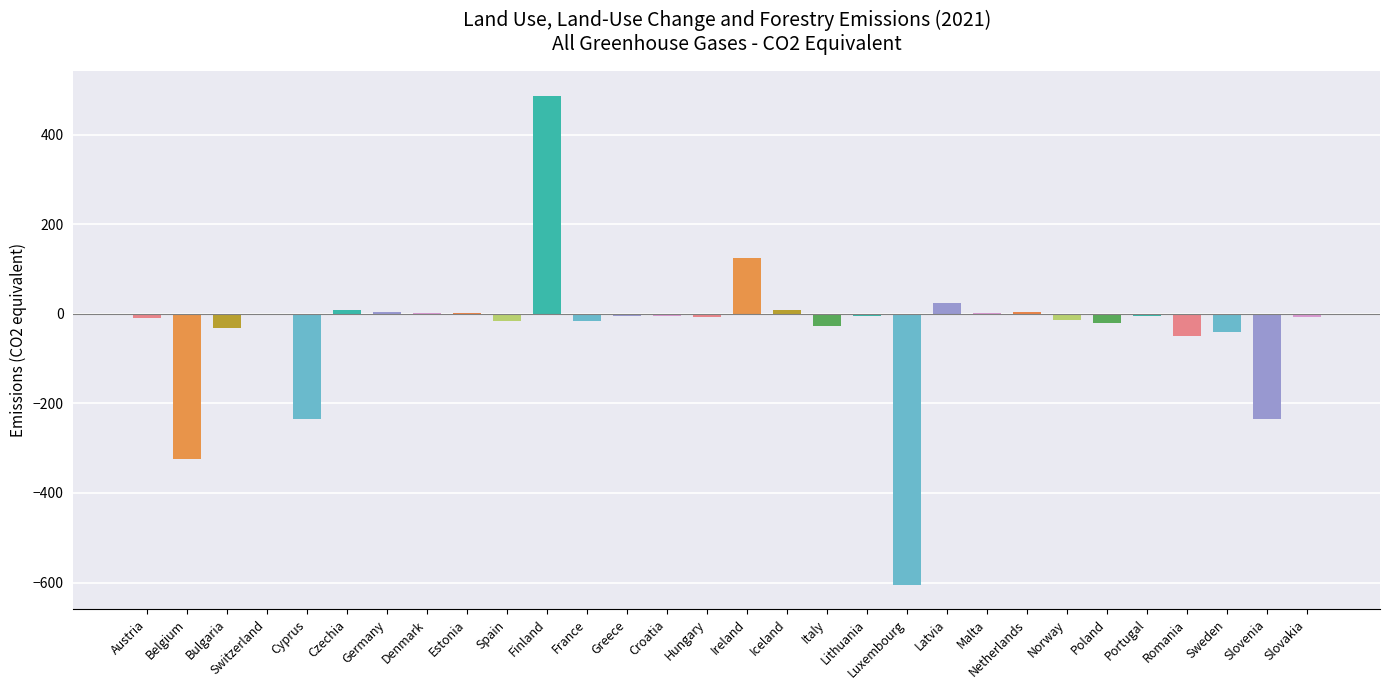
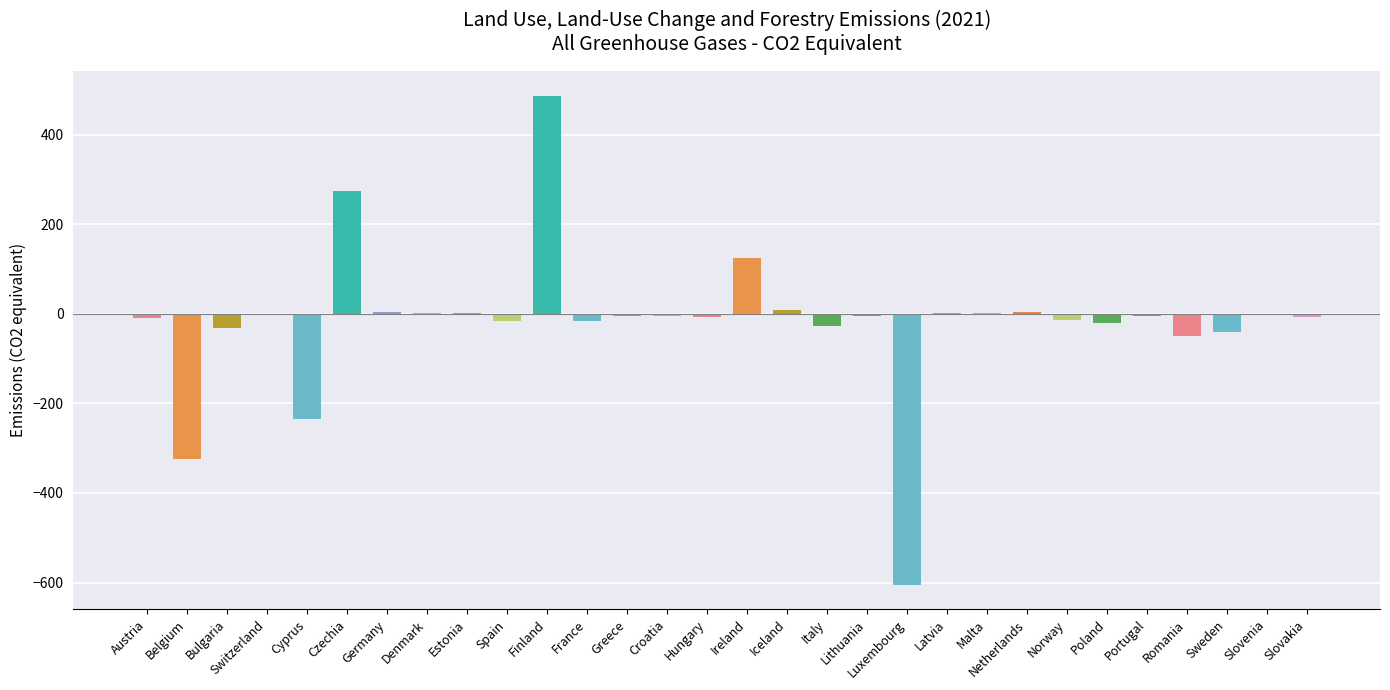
  {
    "Austria": -10,
    "Belgium": -320,
    "Bulgaria": -30,
    "Cyprus": -240,
-   "Czechia": 10,
+   "Czechia": 270,
    "Spain": -20,
    "Finland": 490,
    "France": -20,
    "Hungary": -10,
    "Ireland": 120,
    "Iceland": 10,
    "Italy": -30,
    "Lithuania": -10,
    "Luxembourg": -610,
-   "Latvia": 30,
+   "Latvia": 0,
    "Norway": -20,
    "Poland": -20,
    "Portugal": -10,
    "Romania": -50,
    "Sweden": -40,
-   "Slovenia": -240,
+   "Slovenia": 0,
    "Slovakia": -10
  }
